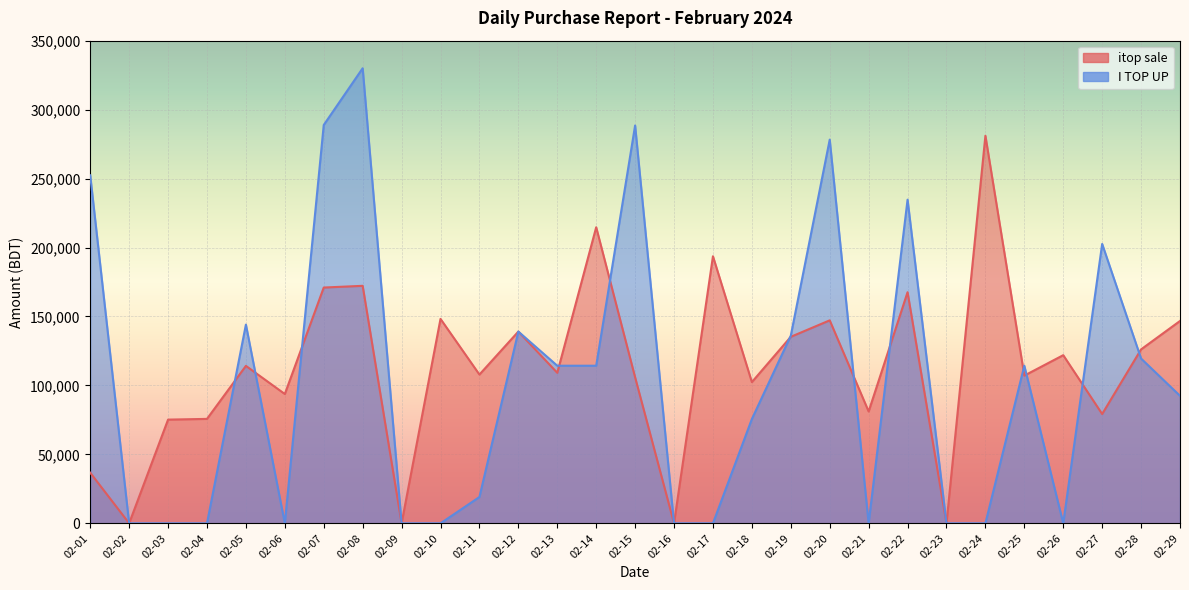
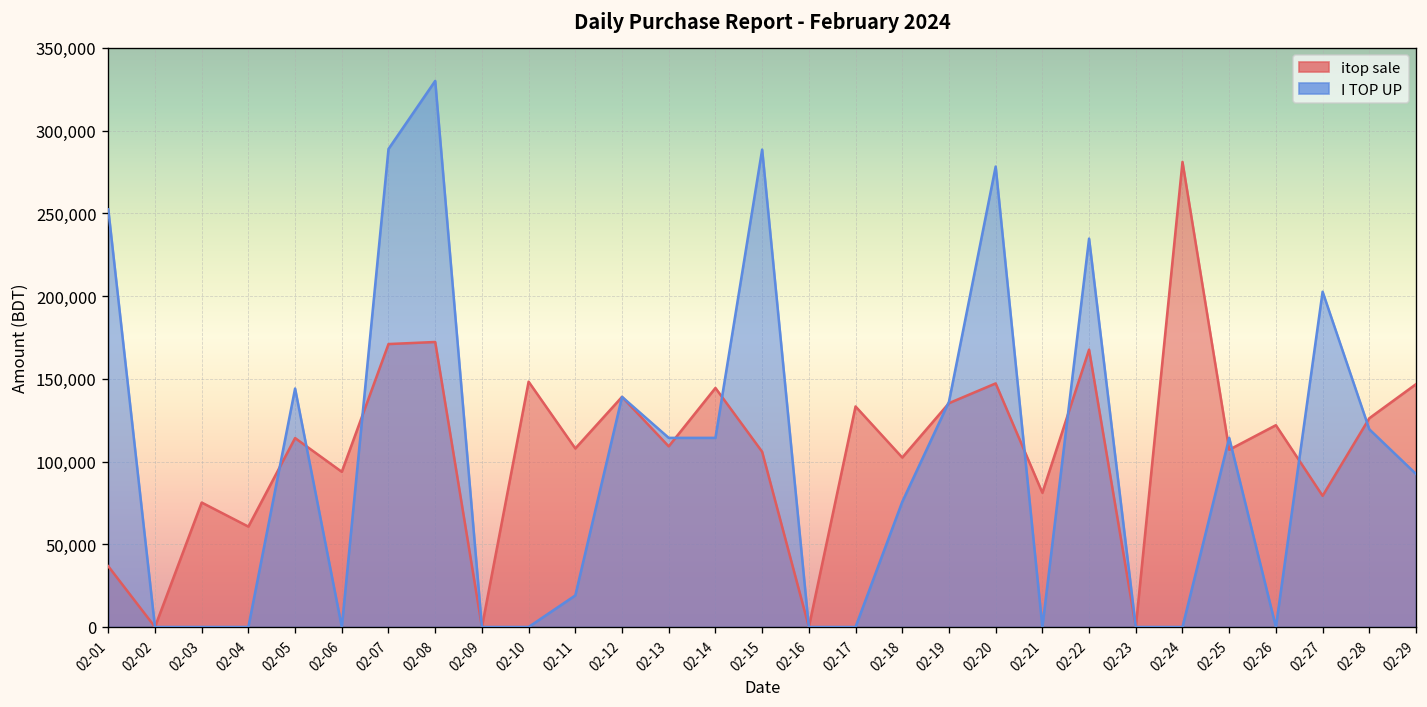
  {
    "itop sale": {
      "02-01": "37,000",
      "02-03": "75,000",
-     "02-04": "76,000",
+     "02-04": "61,000",
      "02-05": "114,000",
      "02-06": "94,000",
      "02-07": "171,000",
      "02-08": "172,000",
      "02-10": "148,000",
      "02-11": "108,000",
      "02-13": "109,000",
-     "02-14": "215,000",
+     "02-14": "144,000",
      "02-15": "106,000",
-     "02-17": "194,000",
+     "02-17": "133,000",
      "02-18": "102,000",
      "02-20": "147,000",
      "02-21": "81,000",
      "02-22": "168,000",
      "02-24": "281,000",
      "02-25": "107,000",
      "02-26": "122,000",
      "02-27": "79,000",
      "02-28": "126,000",
      "02-29": "147,000"
    },
    "I TOP UP": {
      "02-01": "252,000",
      "02-03": "0",
      "02-04": "0",
      "02-05": "144,000",
      "02-06": "0",
      "02-07": "289,000",
      "02-08": "330,000",
      "02-10": "0",
      "02-11": "19,000",
      "02-13": "114,000",
      "02-14": "114,000",
      "02-15": "288,000",
      "02-17": "0",
      "02-18": "76,000",
      "02-20": "278,000",
      "02-21": "0",
      "02-22": "235,000",
      "02-24": "0",
      "02-25": "114,000",
      "02-26": "0",
      "02-27": "203,000",
      "02-28": "119,000",
      "02-29": "92,000"
    }
  }
